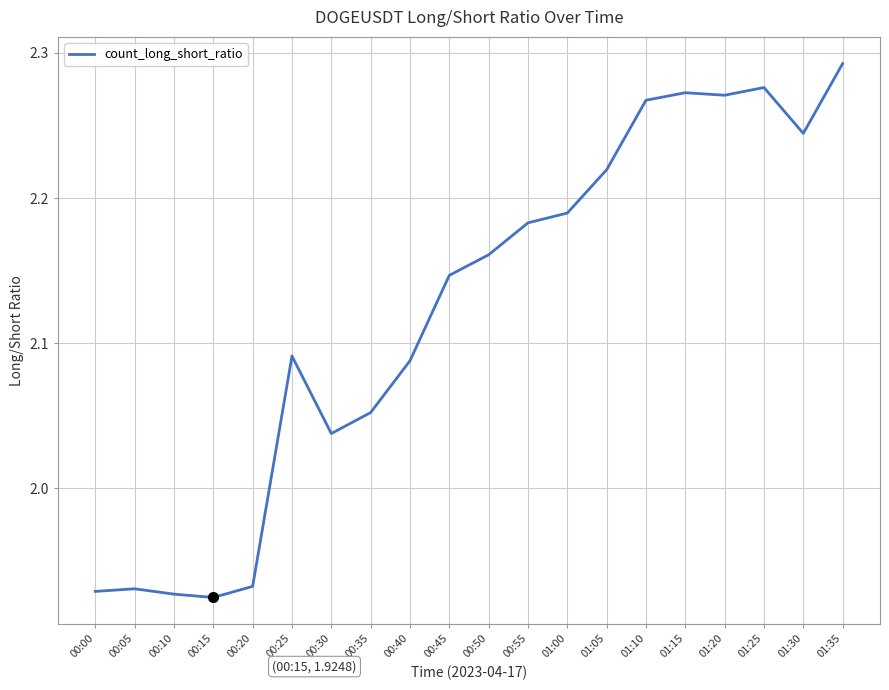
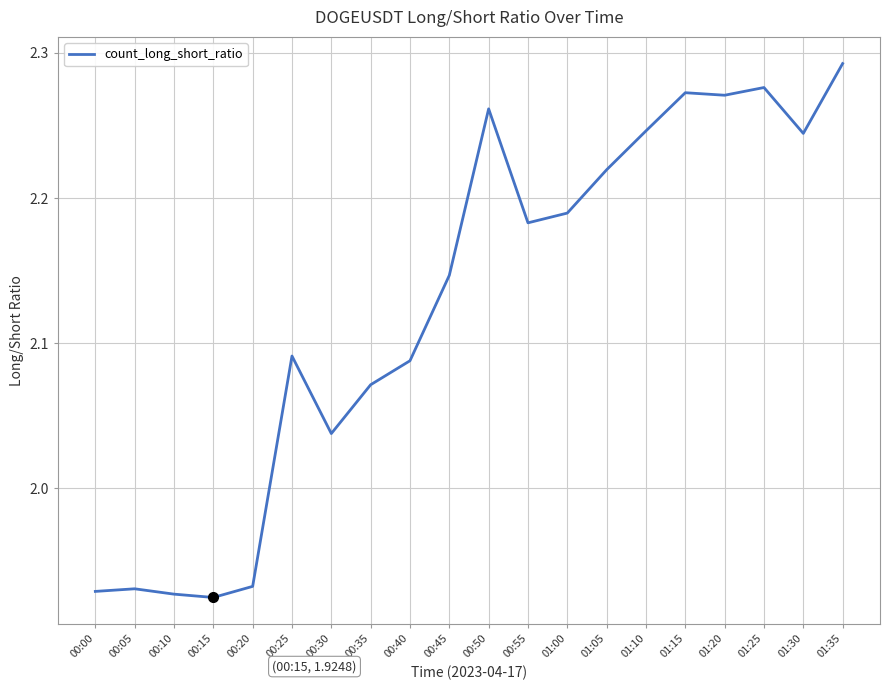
  {
    "count_long_short_ratio": {
      "00:00": 1.929,
      "00:05": 1.931,
      "00:10": 1.927,
      "00:20": 1.932,
      "00:25": 2.091,
      "00:30": 2.038,
-     "00:35": 2.052,
+     "00:35": 2.071,
      "00:40": 2.088,
      "00:45": 2.147,
-     "00:50": 2.161,
+     "00:50": 2.261,
      "00:55": 2.183,
      "01:00": 2.190,
      "01:05": 2.219,
-     "01:10": 2.267,
+     "01:10": 2.246,
      "01:15": 2.273,
      "01:20": 2.271,
      "01:25": 2.276,
      "01:30": 2.245,
      "01:35": 2.293
    }
  }
